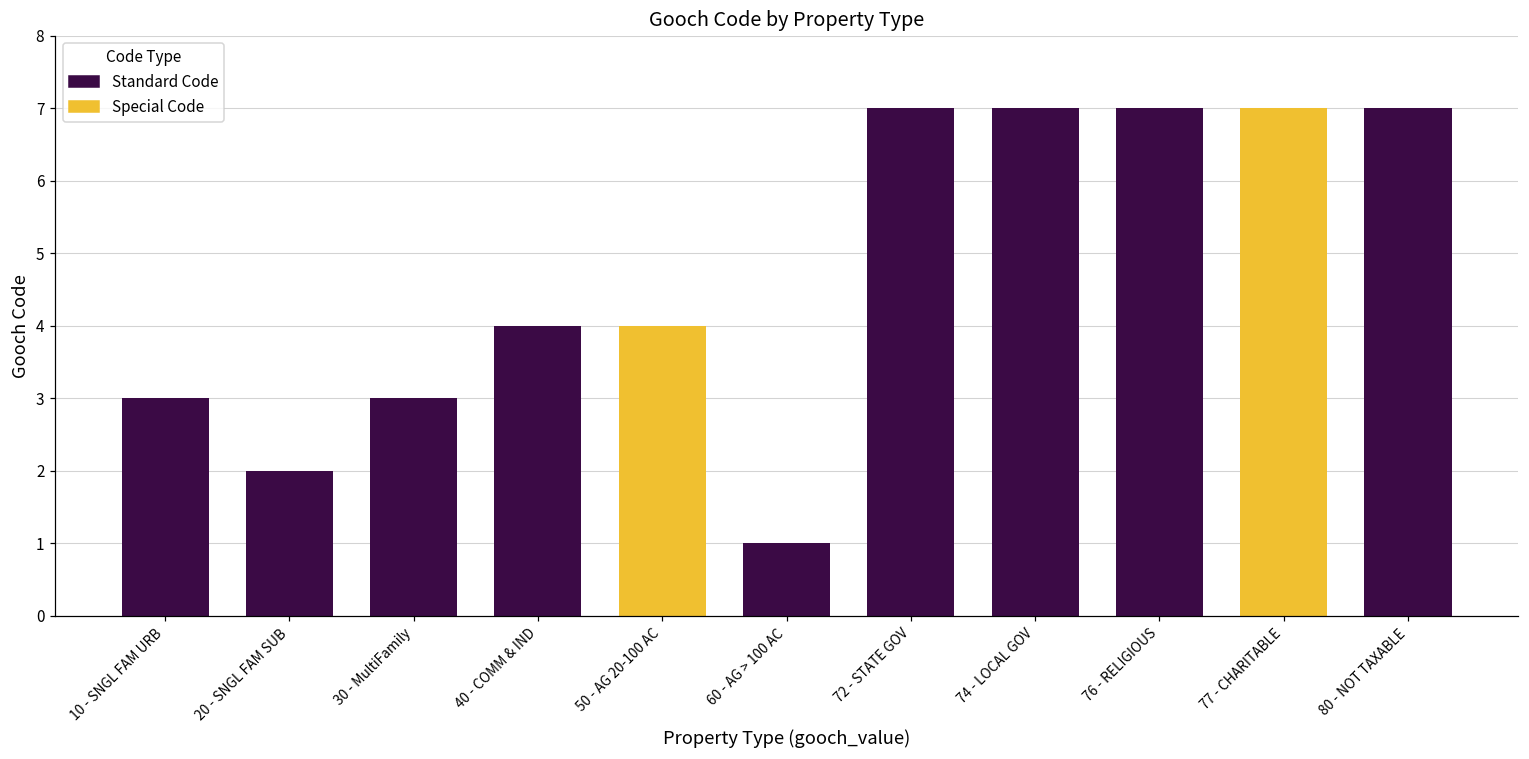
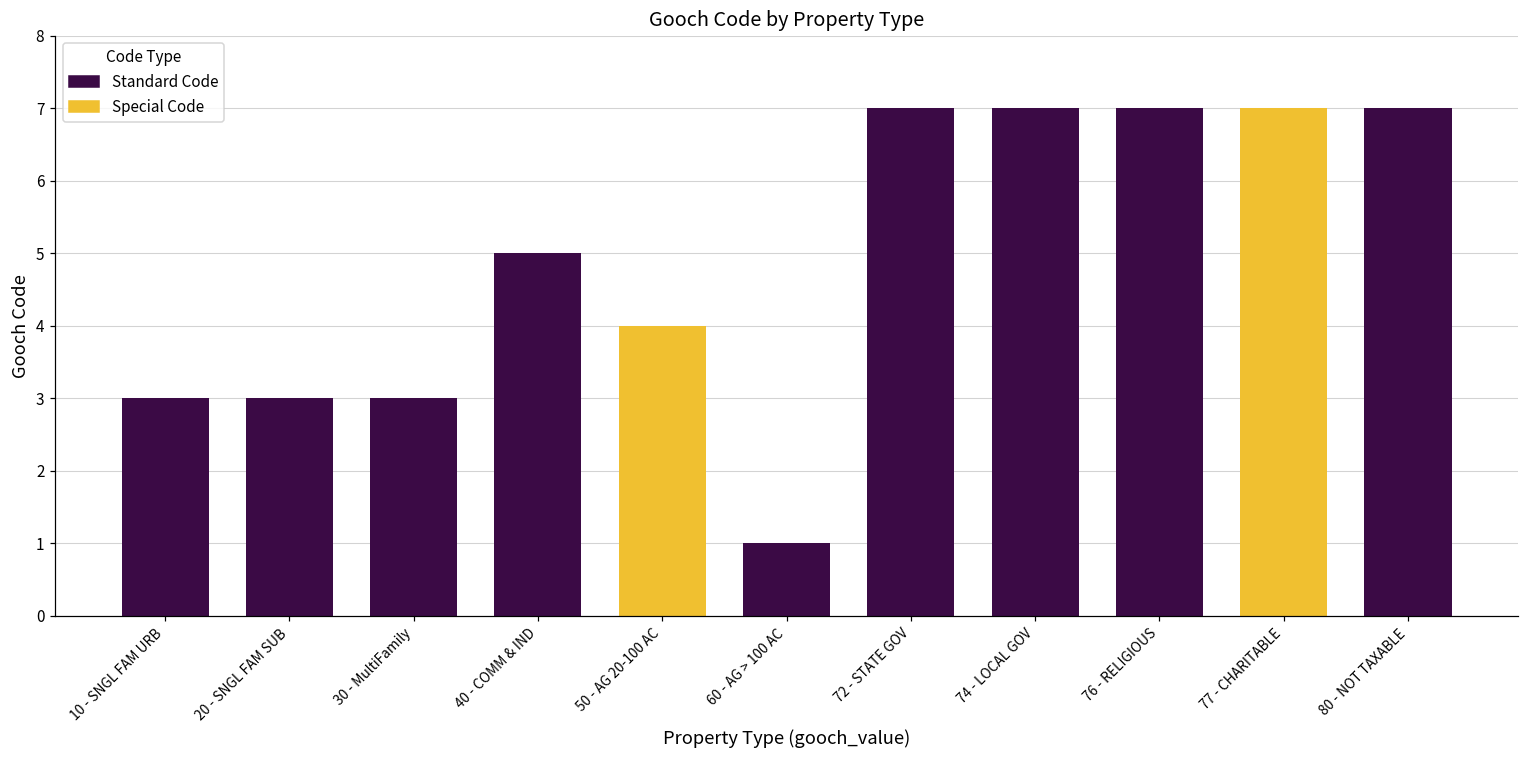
  {
    "10 - SNGL FAM URB": 3,
-   "20 - SNGL FAM SUB": 2,
+   "20 - SNGL FAM SUB": 3,
    "30 - MultiFamily": 3,
-   "40 - COMM & IND": 4,
+   "40 - COMM & IND": 5,
    "50 - AG 20-100 AC": 4,
    "60 - AG > 100 AC": 1,
    "72 - STATE GOV": 7,
    "74 - LOCAL GOV": 7,
    "76 - RELIGIOUS": 7,
    "77 - CHARITABLE": 7,
    "80 - NOT TAXABLE": 7
  }
